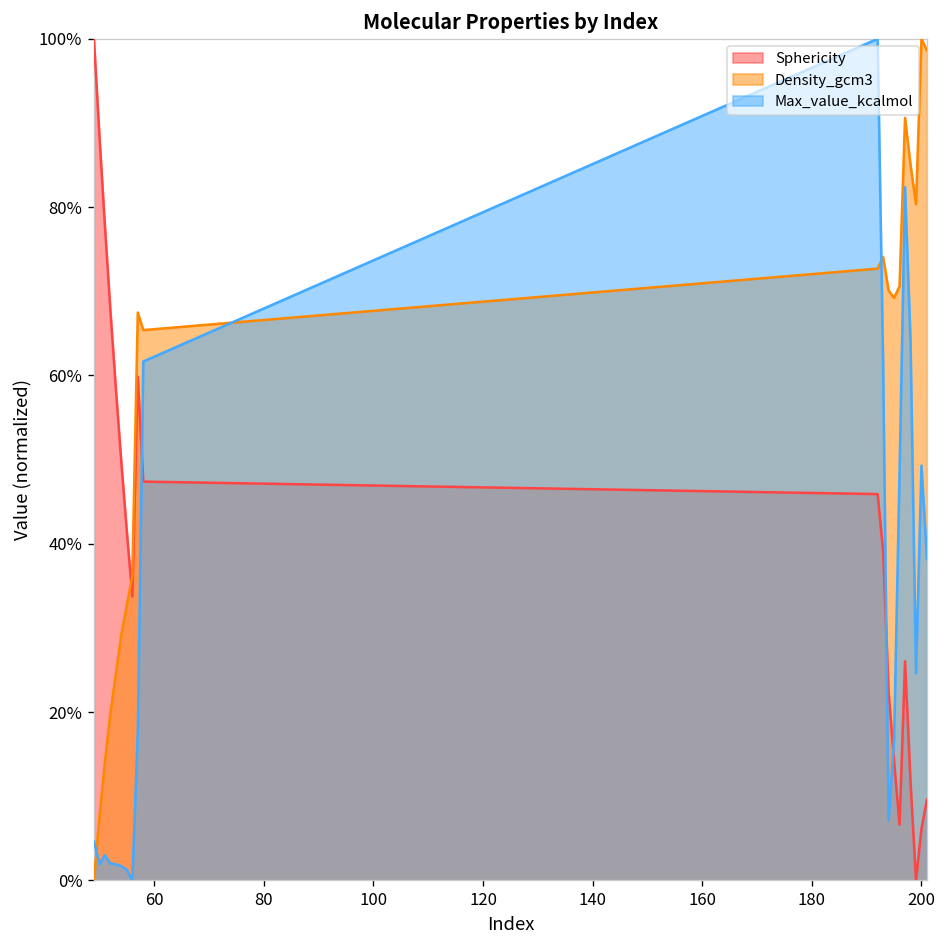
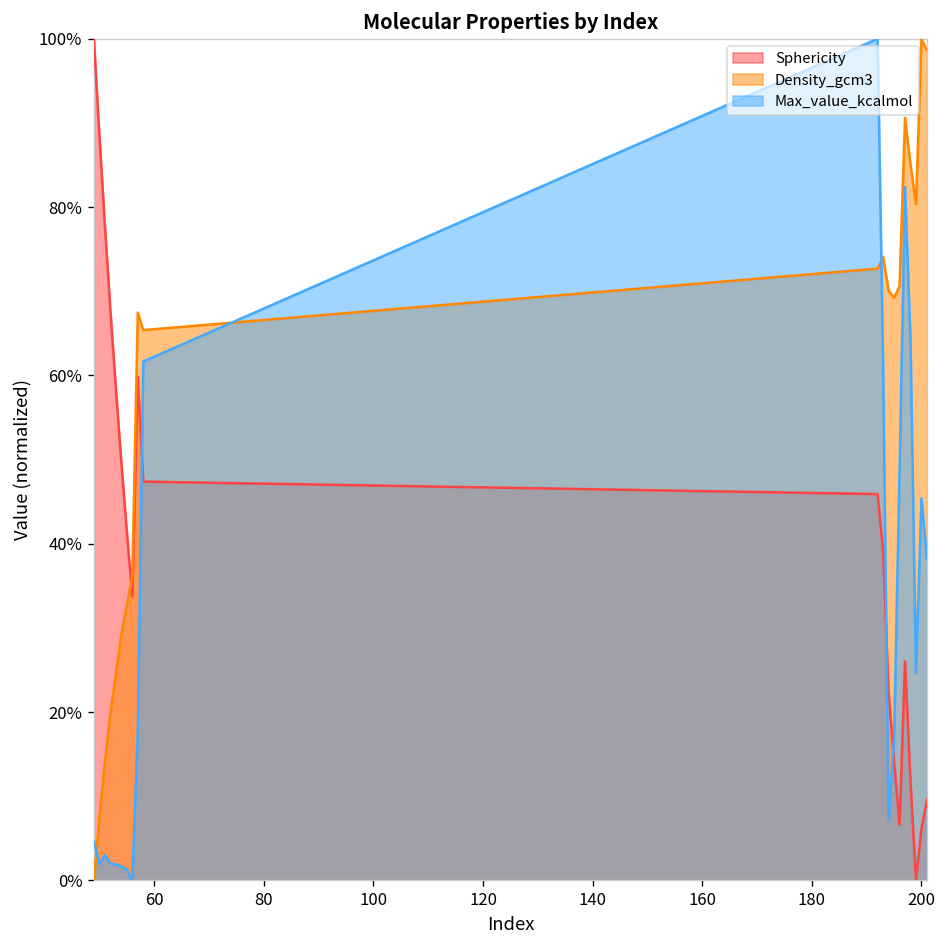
  {
    "Sphericity": {
      "200": "6%"
    },
    "Density_gcm3": {
      "200": "100%"
    },
    "Max_value_kcalmol": {
-     "200": "49%"
+     "200": "45%"
    }
  }
